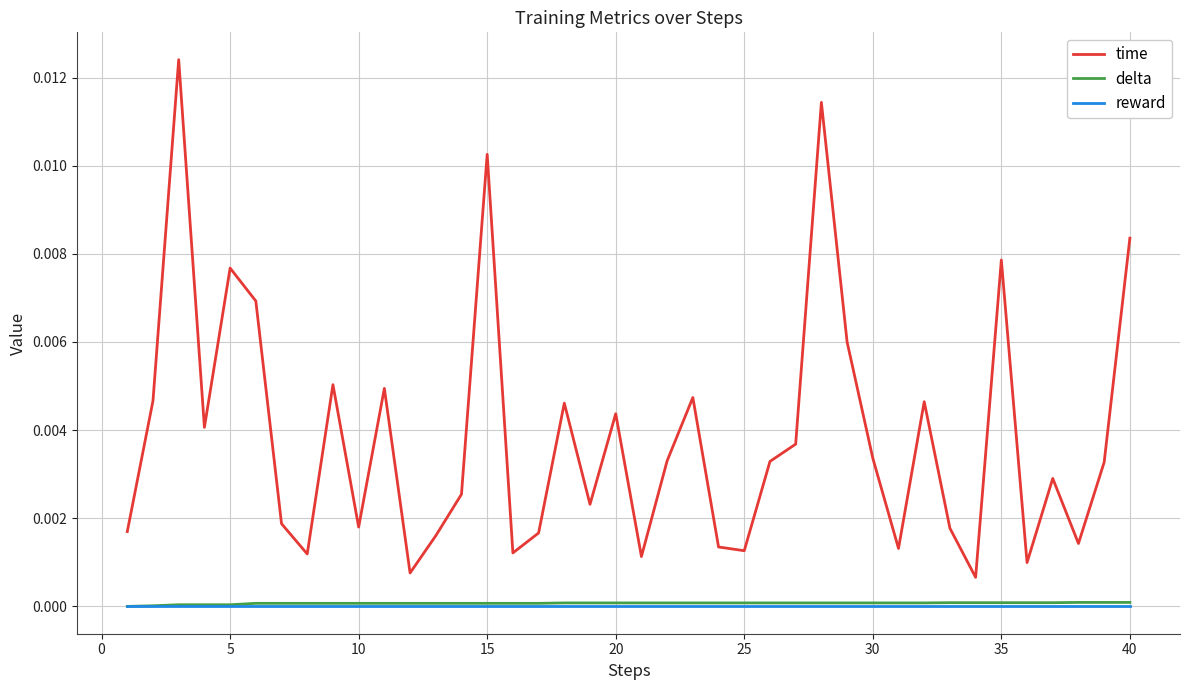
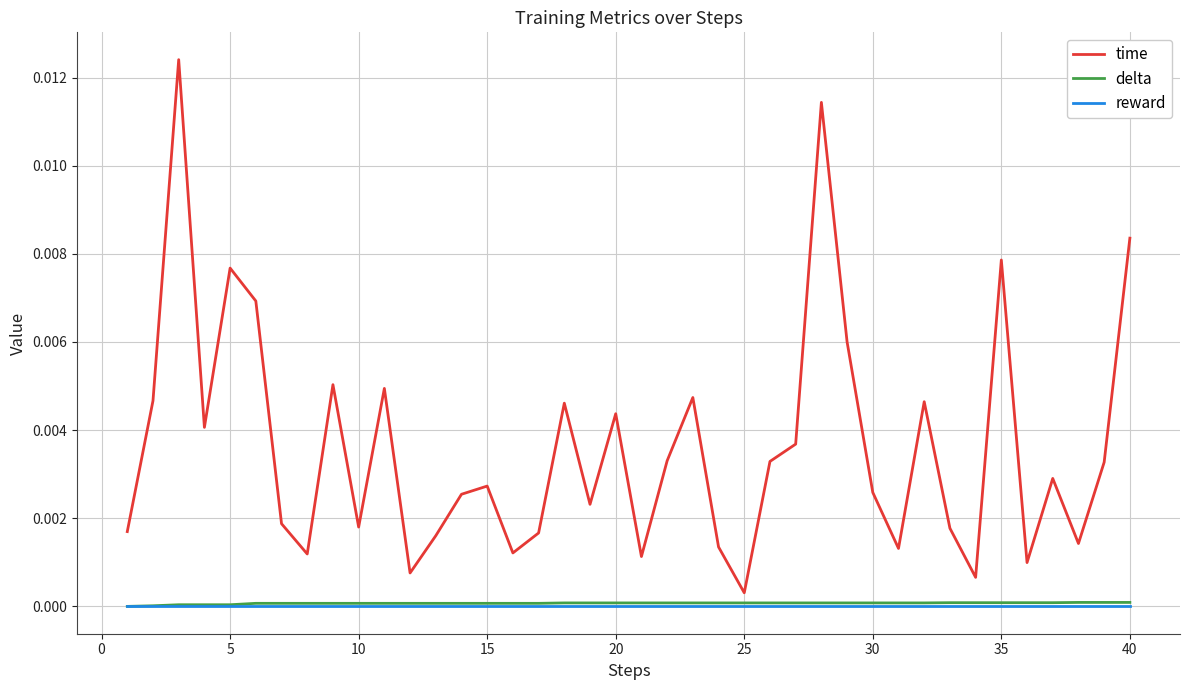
  {
    "time": {
      "5": 0.0077,
      "10": 0.0018,
-     "15": 0.0103,
+     "15": 0.0027,
      "20": 0.0044,
-     "25": 0.0013,
-     "30": 0.0034,
+     "25": 0.0003,
+     "30": 0.0026,
      "35": 0.0079,
      "40": 0.0084
    },
    "delta": {
      "10": 0.0001,
      "15": 0.0001,
      "20": 0.0001,
      "25": 0.0001,
      "30": 0.0001,
      "35": 0.0001,
      "40": 0.0001
    },
    "reward": {
      "10": 0.0000,
      "15": 0.0000,
      "20": 0.0000,
      "25": 0.0000,
      "30": 0.0000,
      "35": 0.0000,
      "40": 0.0000
    }
  }
